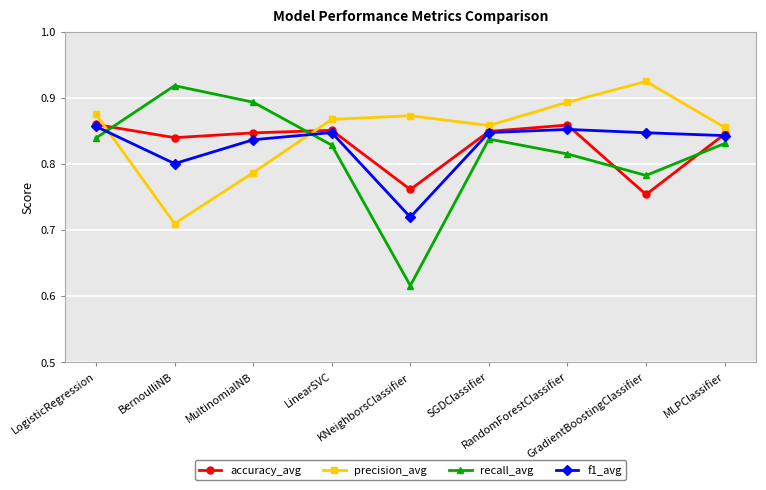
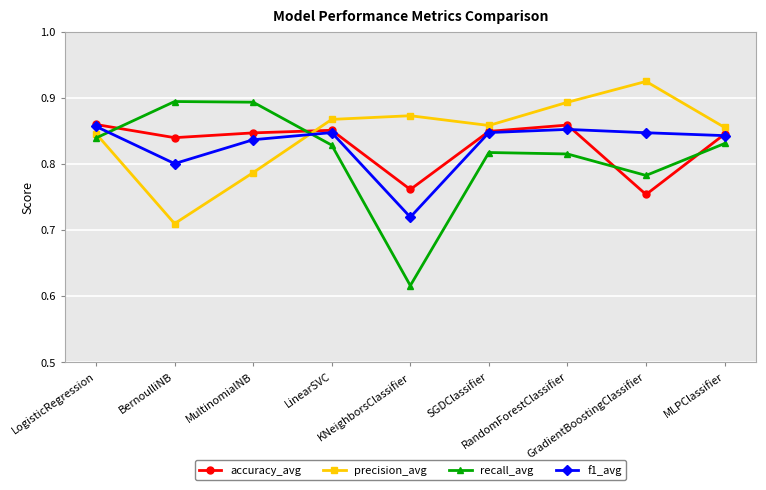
  {
    "accuracy_avg": {
      "BernoulliNB": 0.84,
      "MultinomialNB": 0.85,
      "KNeighborsClassifier": 0.76,
      "RandomForestClassifier": 0.86,
      "GradientBoostingClassifier": 0.75
    },
    "precision_avg": {
-     "LogisticRegression": 0.88,
+     "LogisticRegression": 0.85,
      "BernoulliNB": 0.71,
      "MultinomialNB": 0.79,
      "LinearSVC": 0.87,
      "KNeighborsClassifier": 0.87,
      "SGDClassifier": 0.86,
      "RandomForestClassifier": 0.89,
      "GradientBoostingClassifier": 0.92,
      "MLPClassifier": 0.86
    },
    "recall_avg": {
      "LogisticRegression": 0.84,
-     "BernoulliNB": 0.92,
+     "BernoulliNB": 0.89,
      "MultinomialNB": 0.89,
      "LinearSVC": 0.83,
      "KNeighborsClassifier": 0.62,
-     "SGDClassifier": 0.84,
+     "SGDClassifier": 0.82,
      "RandomForestClassifier": 0.82,
      "GradientBoostingClassifier": 0.78,
      "MLPClassifier": 0.83
    },
    "f1_avg": {
      "BernoulliNB": 0.80,
      "MultinomialNB": 0.84,
      "KNeighborsClassifier": 0.72,
      "RandomForestClassifier": 0.85,
      "GradientBoostingClassifier": 0.85
    }
  }
